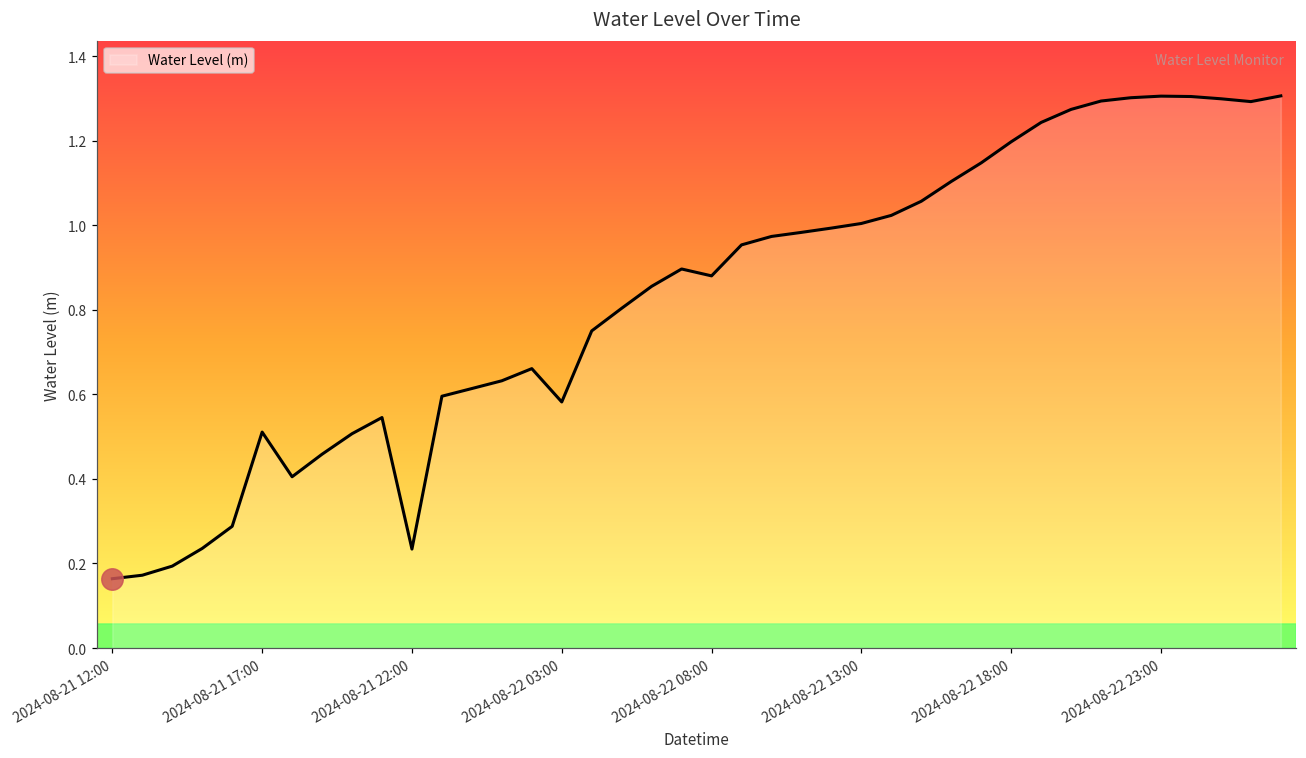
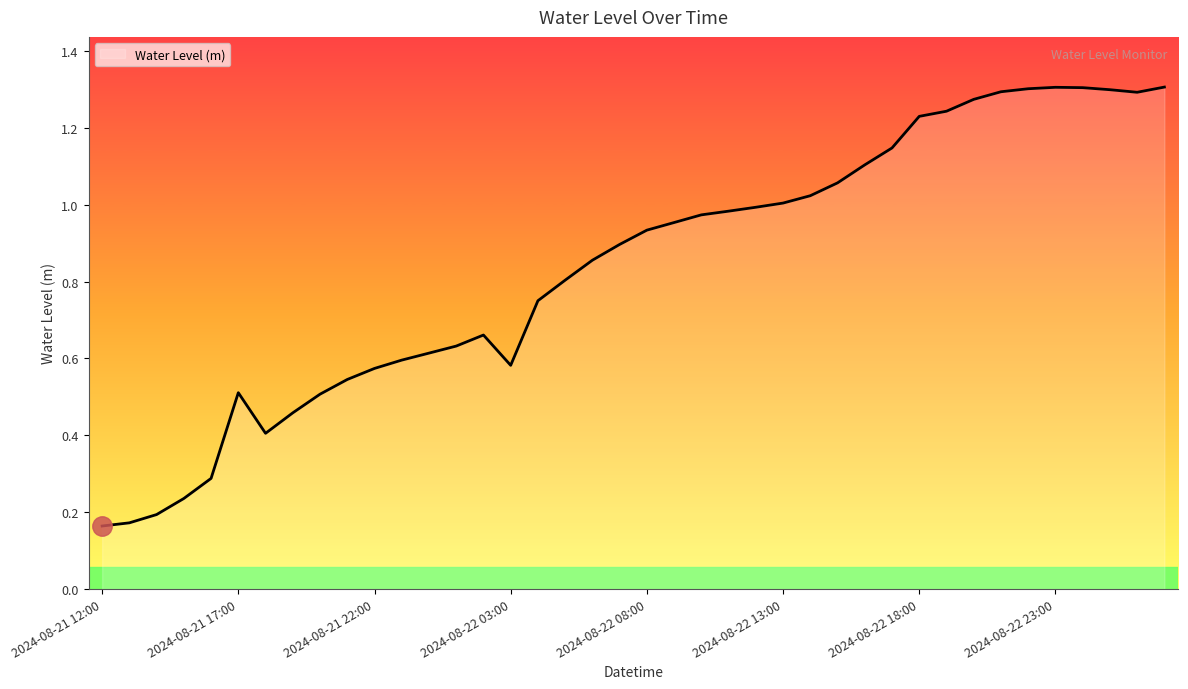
  {
    "Water Level (m)": {
      "2024-08-21 17:00": 0.51,
-     "2024-08-21 22:00": 0.23,
+     "2024-08-21 22:00": 0.57,
      "2024-08-22 03:00": 0.58,
-     "2024-08-22 08:00": 0.88,
+     "2024-08-22 08:00": 0.93,
      "2024-08-22 13:00": 1.00,
-     "2024-08-22 18:00": 1.20,
+     "2024-08-22 18:00": 1.23,
      "2024-08-22 23:00": 1.31
    }
  }
